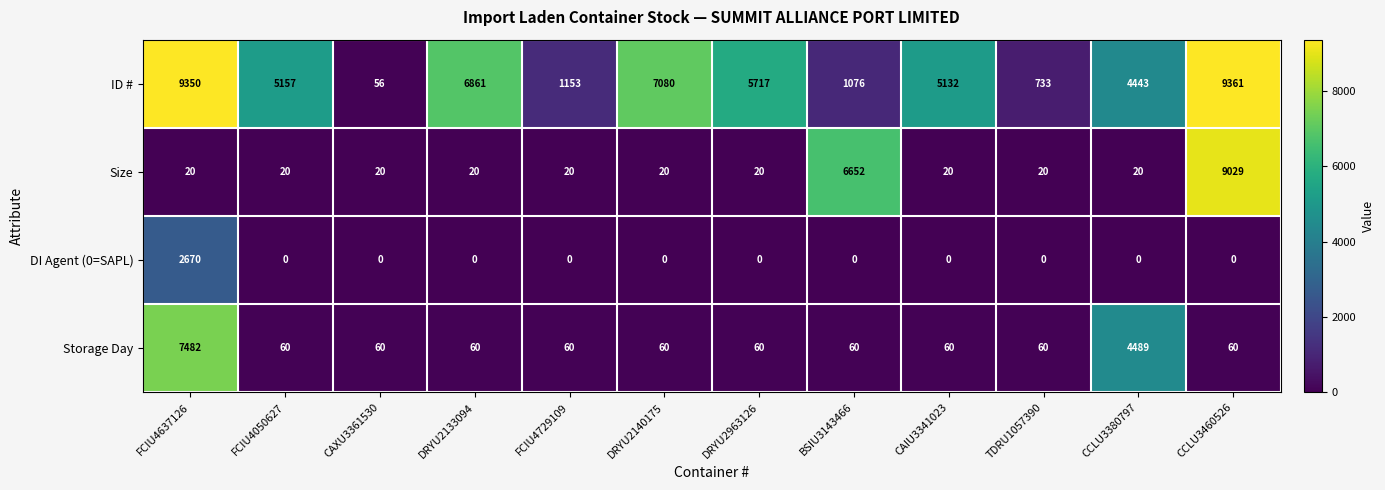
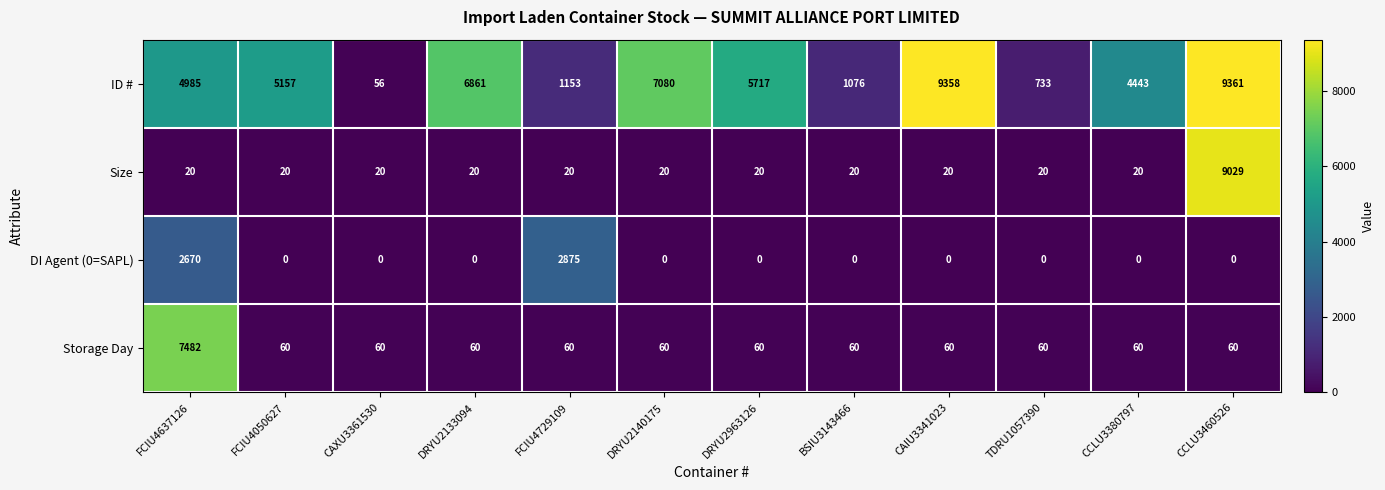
  {
    "ID #": {
-     "FCIU4637126": 9350,
+     "FCIU4637126": 4985,
      "FCIU4050627": 5157,
      "CAXU3361530": 56,
      "DRYU2133094": 6861,
      "FCIU4729109": 1153,
      "DRYU2140175": 7080,
      "DRYU2963126": 5717,
      "BSIU3143466": 1076,
-     "CAIU3341023": 5132,
+     "CAIU3341023": 9358,
      "TDRU1057390": 733,
      "CCLU3380797": 4443,
      "CCLU3460526": 9361
    },
    "Size": {
      "FCIU4637126": 20,
      "FCIU4050627": 20,
      "CAXU3361530": 20,
      "DRYU2133094": 20,
      "FCIU4729109": 20,
      "DRYU2140175": 20,
      "DRYU2963126": 20,
-     "BSIU3143466": 6652,
+     "BSIU3143466": 20,
      "CAIU3341023": 20,
      "TDRU1057390": 20,
      "CCLU3380797": 20,
      "CCLU3460526": 9029
    },
    "DI Agent (0=SAPL)": {
      "FCIU4637126": 2670,
      "FCIU4050627": 0,
      "CAXU3361530": 0,
      "DRYU2133094": 0,
-     "FCIU4729109": 0,
+     "FCIU4729109": 2875,
      "DRYU2140175": 0,
      "DRYU2963126": 0,
      "BSIU3143466": 0,
      "CAIU3341023": 0,
      "TDRU1057390": 0,
      "CCLU3380797": 0,
      "CCLU3460526": 0
    },
    "Storage Day": {
      "FCIU4637126": 7482,
      "FCIU4050627": 60,
      "CAXU3361530": 60,
      "DRYU2133094": 60,
      "FCIU4729109": 60,
      "DRYU2140175": 60,
      "DRYU2963126": 60,
      "BSIU3143466": 60,
      "CAIU3341023": 60,
      "TDRU1057390": 60,
-     "CCLU3380797": 4489,
+     "CCLU3380797": 60,
      "CCLU3460526": 60
    }
  }
